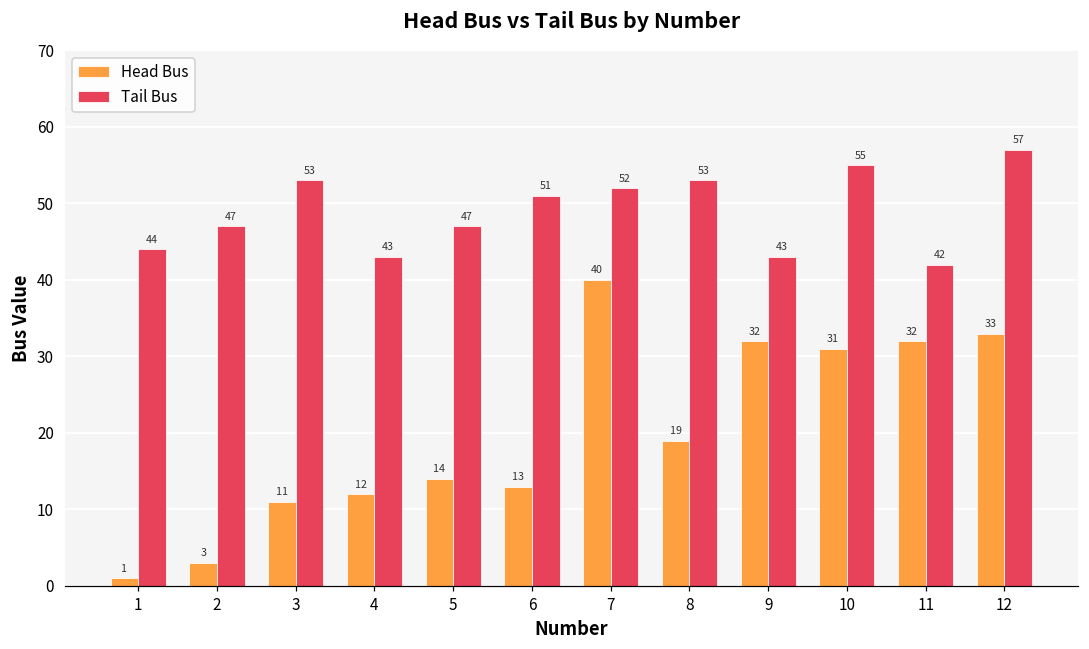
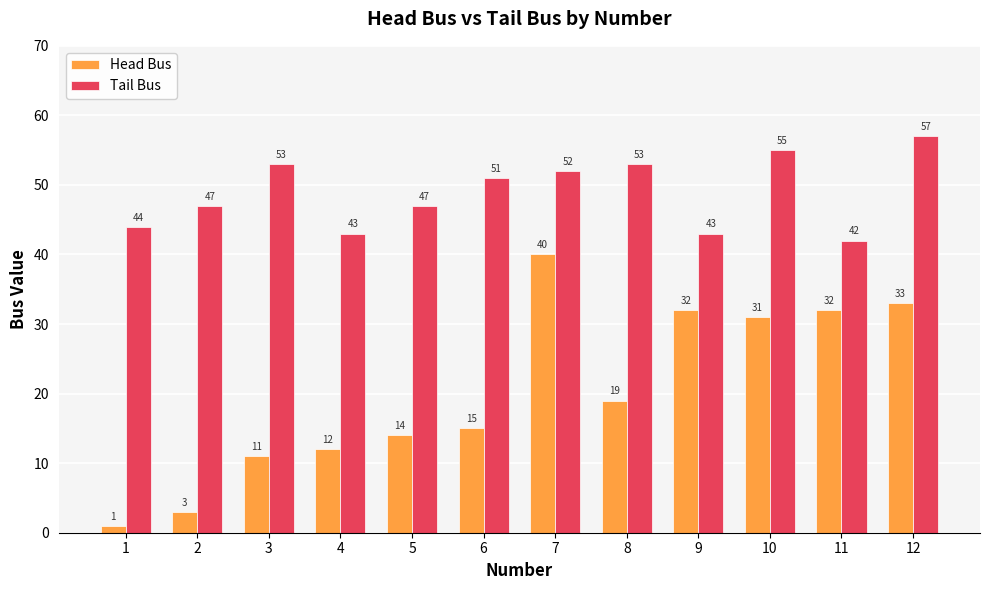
  {
    "Head Bus": {
      "1": 1,
      "2": 3,
      "3": 11,
      "4": 12,
      "5": 14,
-     "6": 13,
+     "6": 15,
      "7": 40,
      "8": 19,
      "9": 32,
      "10": 31,
      "11": 32,
      "12": 33
    },
    "Tail Bus": {
      "1": 44,
      "2": 47,
      "3": 53,
      "4": 43,
      "5": 47,
      "6": 51,
      "7": 52,
      "8": 53,
      "9": 43,
      "10": 55,
      "11": 42,
      "12": 57
    }
  }
